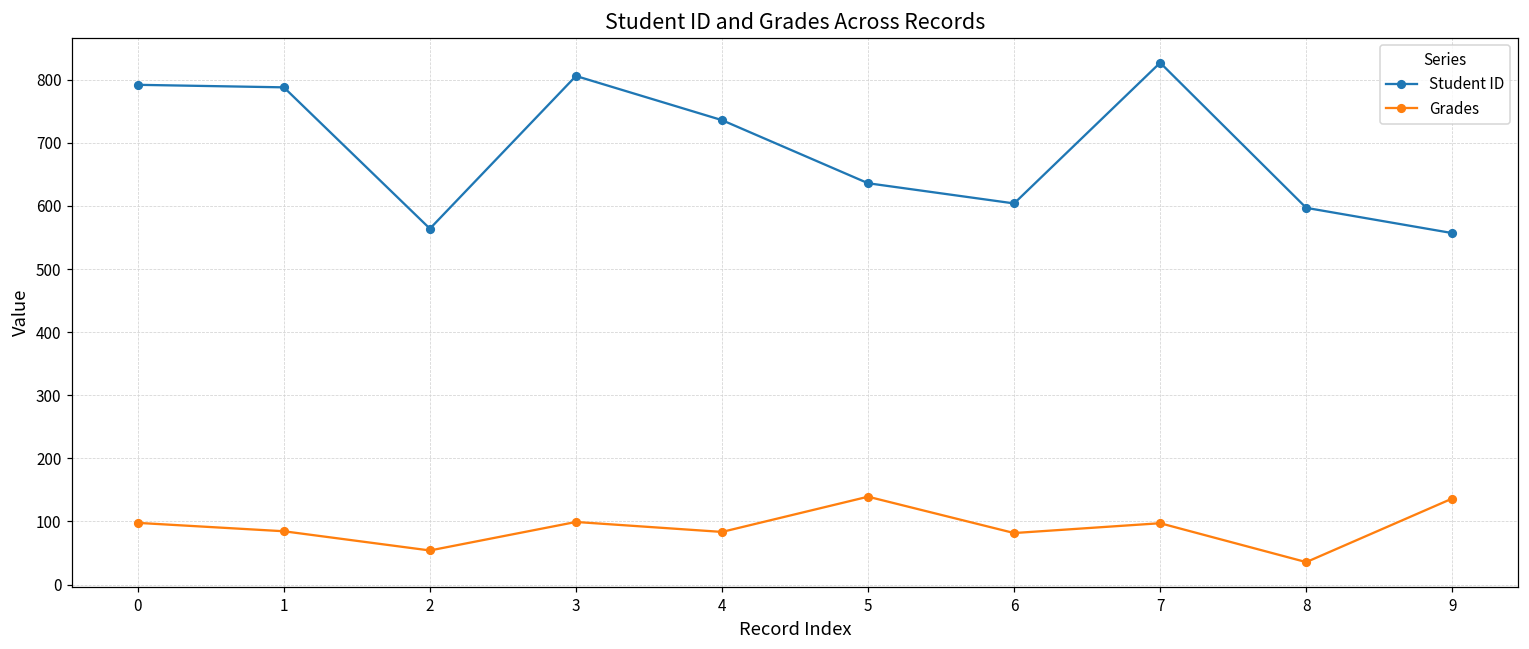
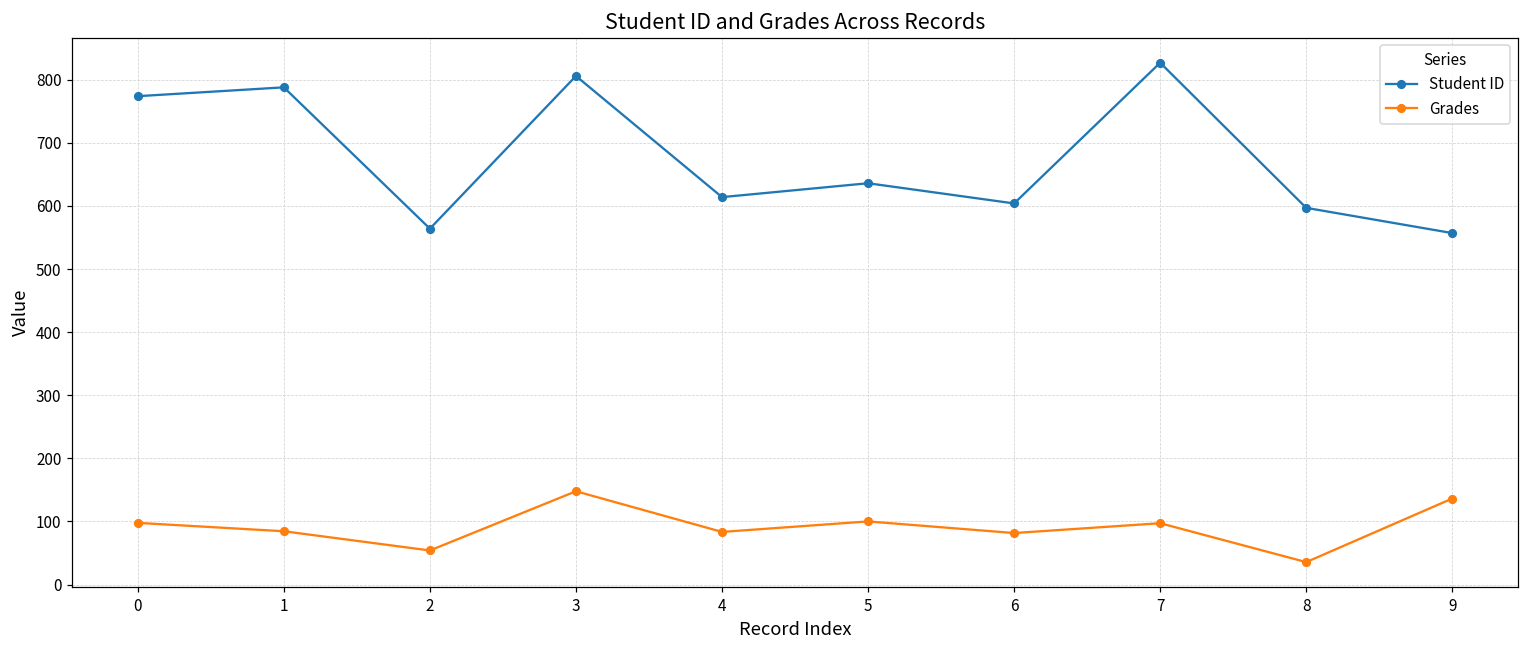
  {
    "Student ID": {
-     "0": 790,
+     "0": 770,
      "1": 790,
      "2": 560,
      "3": 810,
-     "4": 740,
+     "4": 610,
      "5": 640,
      "6": 600,
      "7": 830,
      "8": 600,
      "9": 560
    },
    "Grades": {
      "0": 100,
      "1": 80,
      "2": 50,
-     "3": 100,
+     "3": 150,
      "4": 80,
-     "5": 140,
+     "5": 100,
      "6": 80,
      "7": 100,
      "8": 40,
      "9": 140
    }
  }
